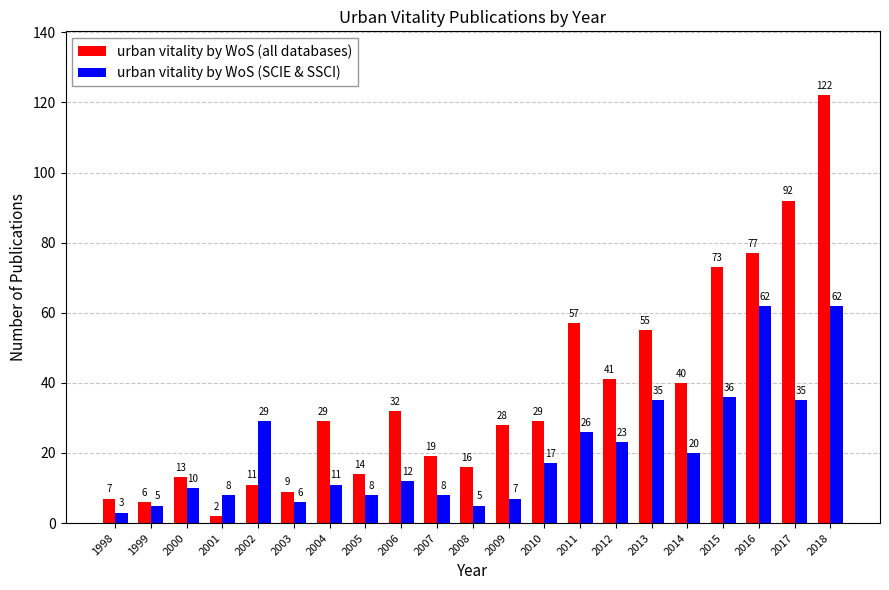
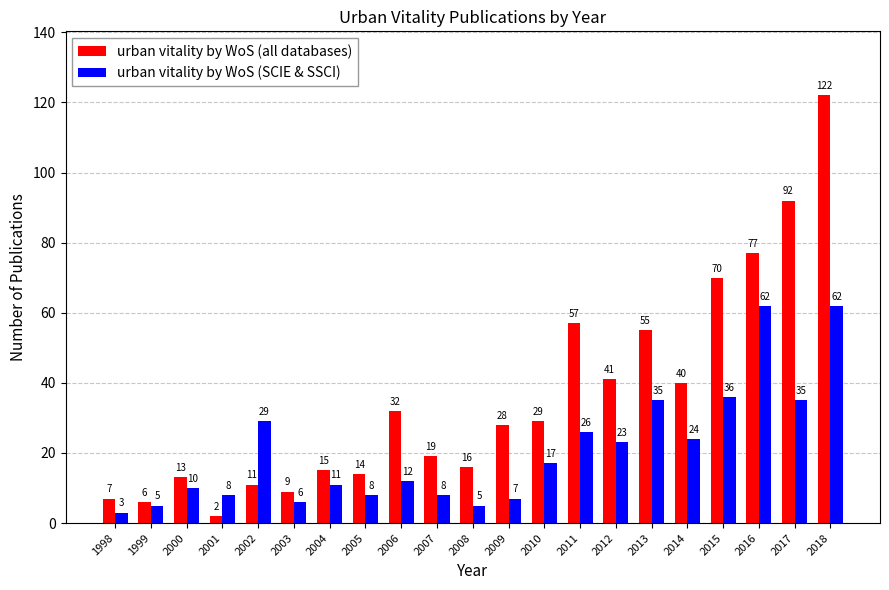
  {
    "urban vitality by WoS (all databases)": {
      "1998": 7,
      "1999": 6,
      "2000": 13,
      "2001": 2,
      "2002": 11,
      "2003": 9,
-     "2004": 29,
+     "2004": 15,
      "2005": 14,
      "2006": 32,
      "2007": 19,
      "2008": 16,
      "2009": 28,
      "2010": 29,
      "2011": 57,
      "2012": 41,
      "2013": 55,
      "2014": 40,
-     "2015": 73,
+     "2015": 70,
      "2016": 77,
      "2017": 92,
      "2018": 122
    },
    "urban vitality by WoS (SCIE & SSCI)": {
      "1998": 3,
      "1999": 5,
      "2000": 10,
      "2001": 8,
      "2002": 29,
      "2003": 6,
      "2004": 11,
      "2005": 8,
      "2006": 12,
      "2007": 8,
      "2008": 5,
      "2009": 7,
      "2010": 17,
      "2011": 26,
      "2012": 23,
      "2013": 35,
-     "2014": 20,
+     "2014": 24,
      "2015": 36,
      "2016": 62,
      "2017": 35,
      "2018": 62
    }
  }
